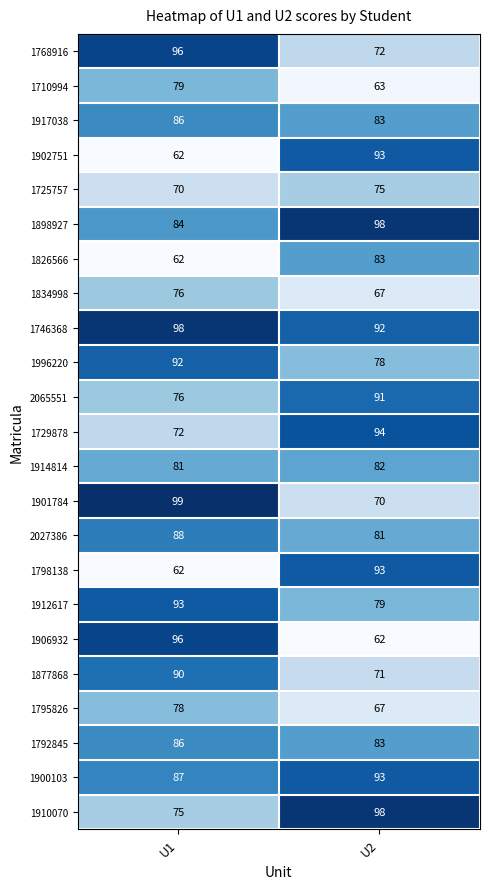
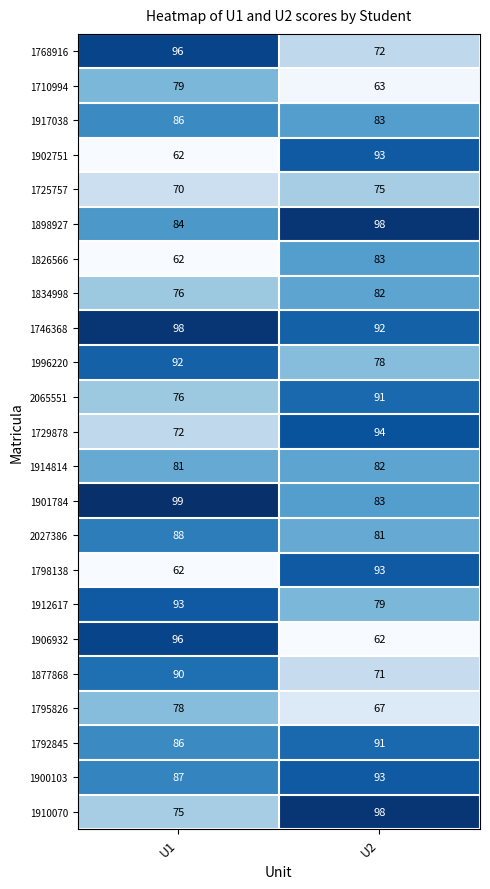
  {
    "1768916": {
      "U1": 96,
      "U2": 72
    },
    "1710994": {
      "U1": 79,
      "U2": 63
    },
    "1917038": {
      "U1": 86,
      "U2": 83
    },
    "1902751": {
      "U1": 62,
      "U2": 93
    },
    "1725757": {
      "U1": 70,
      "U2": 75
    },
    "1898927": {
      "U1": 84,
      "U2": 98
    },
    "1826566": {
      "U1": 62,
      "U2": 83
    },
    "1834998": {
      "U1": 76,
-     "U2": 67
+     "U2": 82
    },
    "1746368": {
      "U1": 98,
      "U2": 92
    },
    "1996220": {
      "U1": 92,
      "U2": 78
    },
    "2065551": {
      "U1": 76,
      "U2": 91
    },
    "1729878": {
      "U1": 72,
      "U2": 94
    },
    "1914814": {
      "U1": 81,
      "U2": 82
    },
    "1901784": {
      "U1": 99,
-     "U2": 70
+     "U2": 83
    },
    "2027386": {
      "U1": 88,
      "U2": 81
    },
    "1798138": {
      "U1": 62,
      "U2": 93
    },
    "1912617": {
      "U1": 93,
      "U2": 79
    },
    "1906932": {
      "U1": 96,
      "U2": 62
    },
    "1877868": {
      "U1": 90,
      "U2": 71
    },
    "1795826": {
      "U1": 78,
      "U2": 67
    },
    "1792845": {
      "U1": 86,
-     "U2": 83
+     "U2": 91
    },
    "1900103": {
      "U1": 87,
      "U2": 93
    },
    "1910070": {
      "U1": 75,
      "U2": 98
    }
  }
